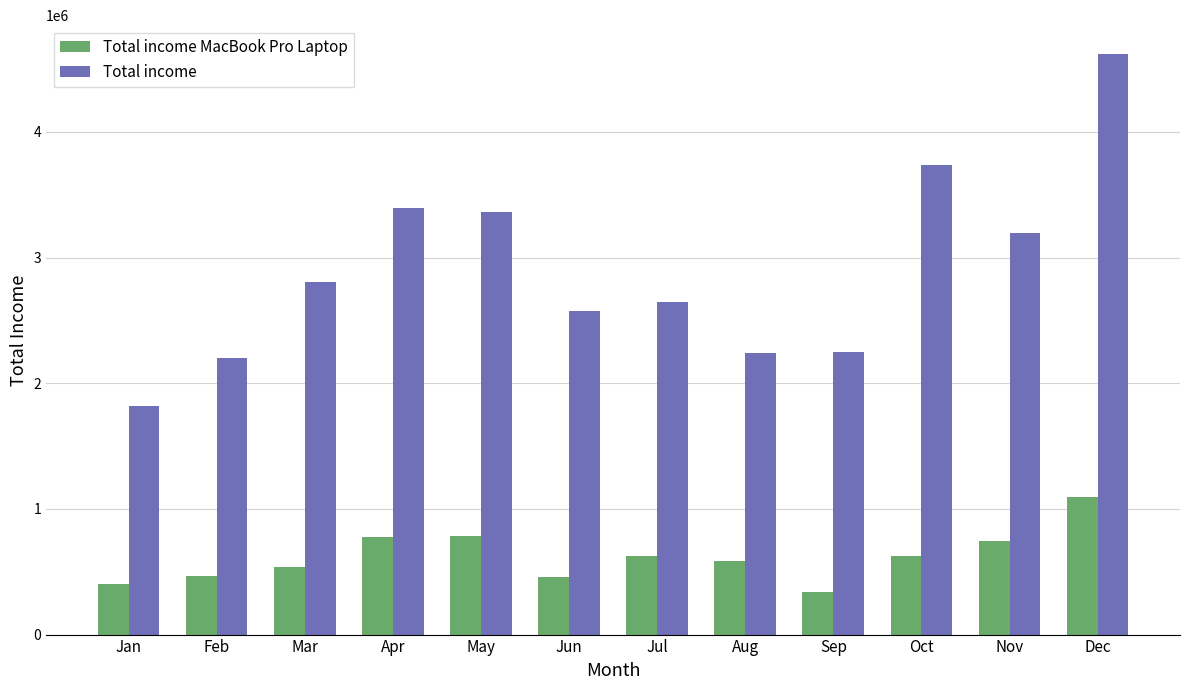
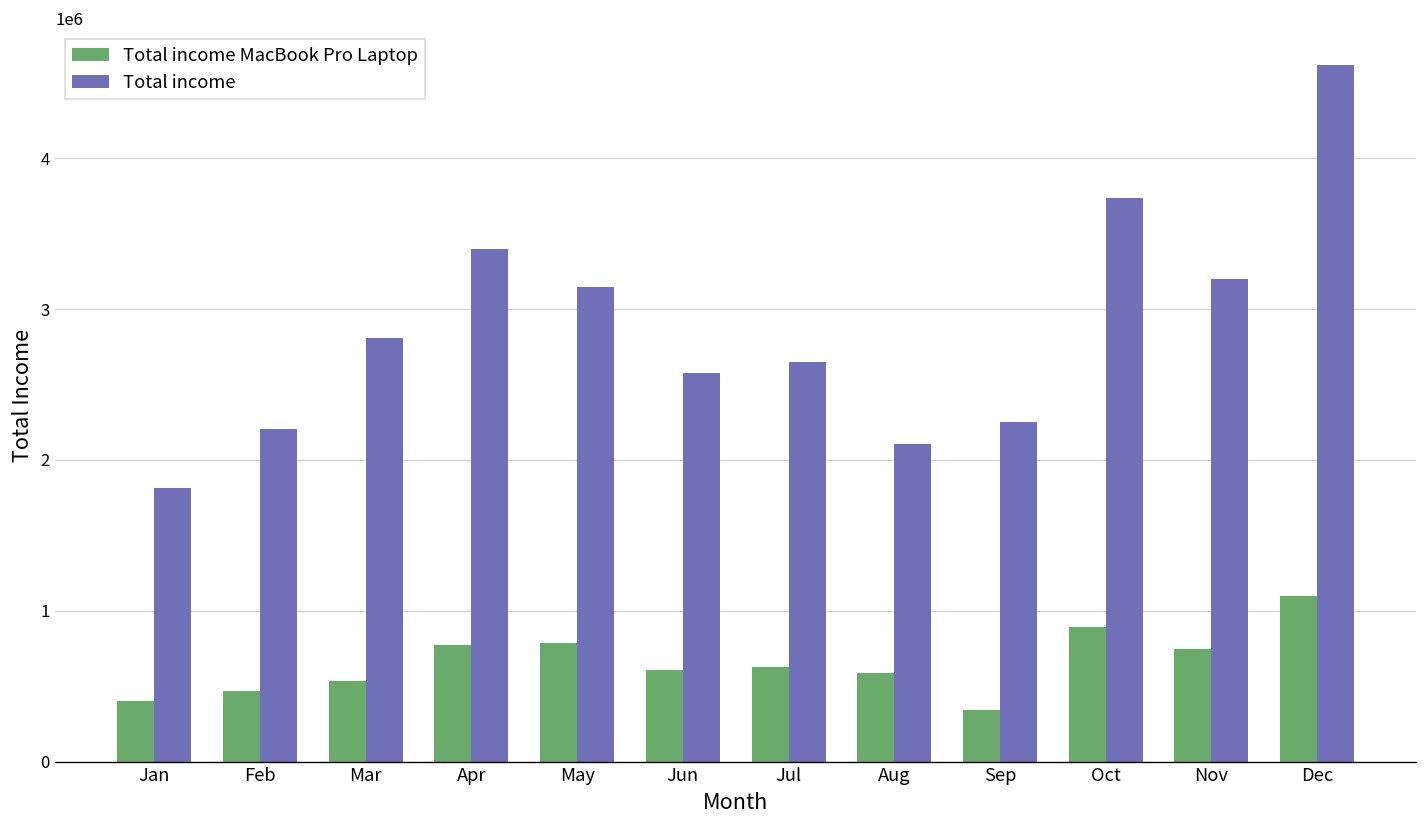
  {
    "Total income MacBook Pro Laptop": {
      "Jan": 400000,
      "Feb": 470000,
      "Mar": 530000,
      "Apr": 770000,
      "May": 790000,
-     "Jun": 460000,
+     "Jun": 610000,
      "Jul": 630000,
      "Aug": 590000,
      "Sep": 340000,
-     "Oct": 620000,
+     "Oct": 890000,
      "Nov": 750000,
      "Dec": 1090000
    },
    "Total income": {
      "Jan": 1820000,
      "Feb": 2200000,
      "Mar": 2810000,
      "Apr": 3400000,
-     "May": 3360000,
+     "May": 3140000,
      "Jun": 2580000,
      "Jul": 2650000,
-     "Aug": 2240000,
+     "Aug": 2110000,
      "Sep": 2250000,
      "Oct": 3740000,
      "Nov": 3200000,
      "Dec": 4620000
    }
  }
